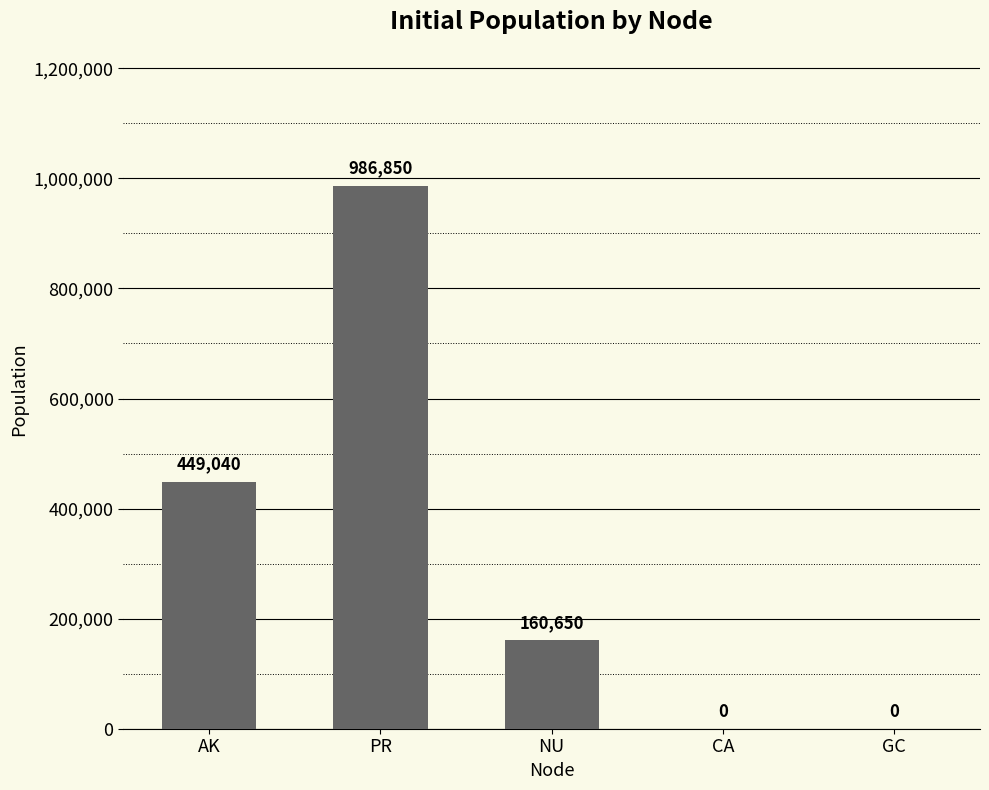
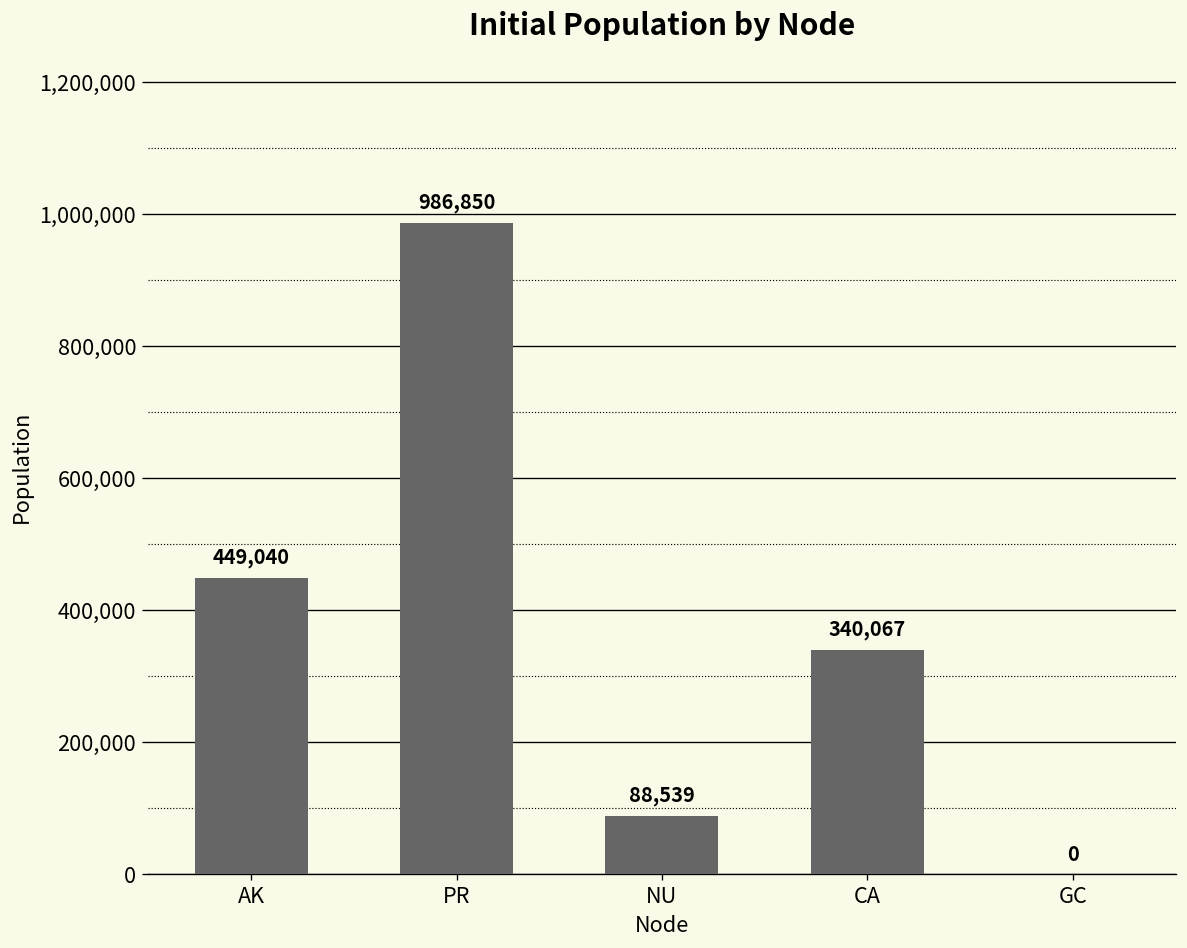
  {
    "AK": "449,040",
    "PR": "986,850",
-   "NU": "160,650",
-   "CA": "0",
+   "NU": "88,539",
+   "CA": "340,067",
    "GC": "0"
  }
